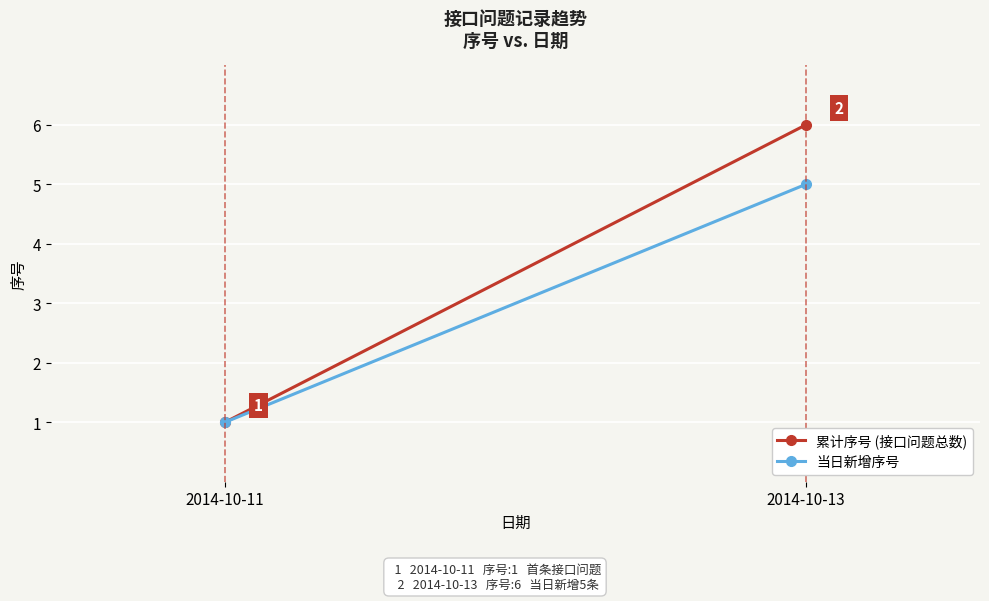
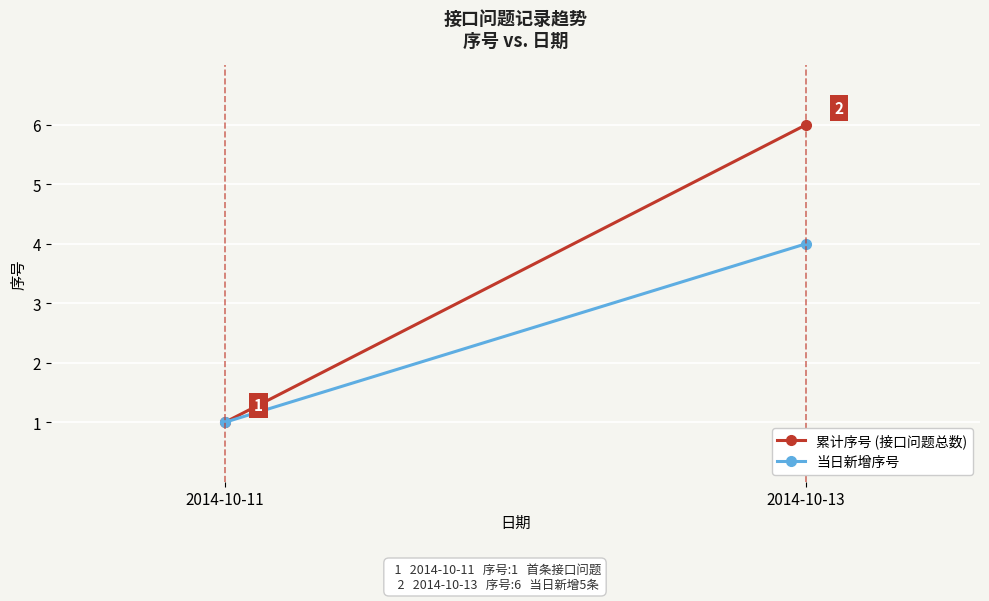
  {
    "累计序号 (接口问题总数)": {
      "2014-10-13": 6
    },
    "当日新增序号": {
-     "2014-10-13": 5
+     "2014-10-13": 4
    }
  }
